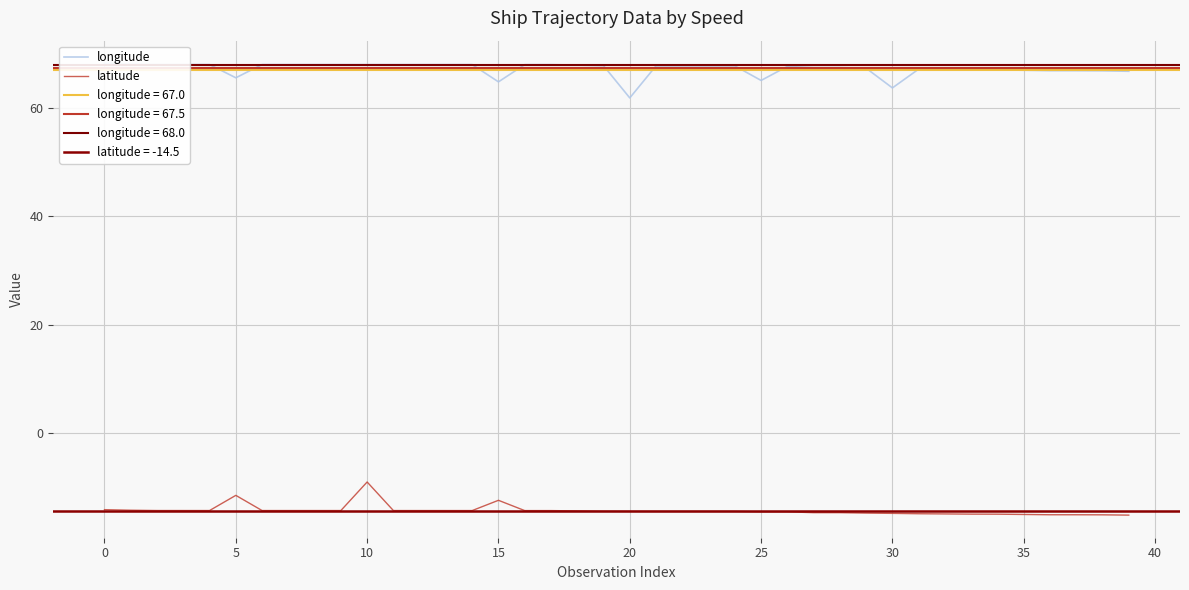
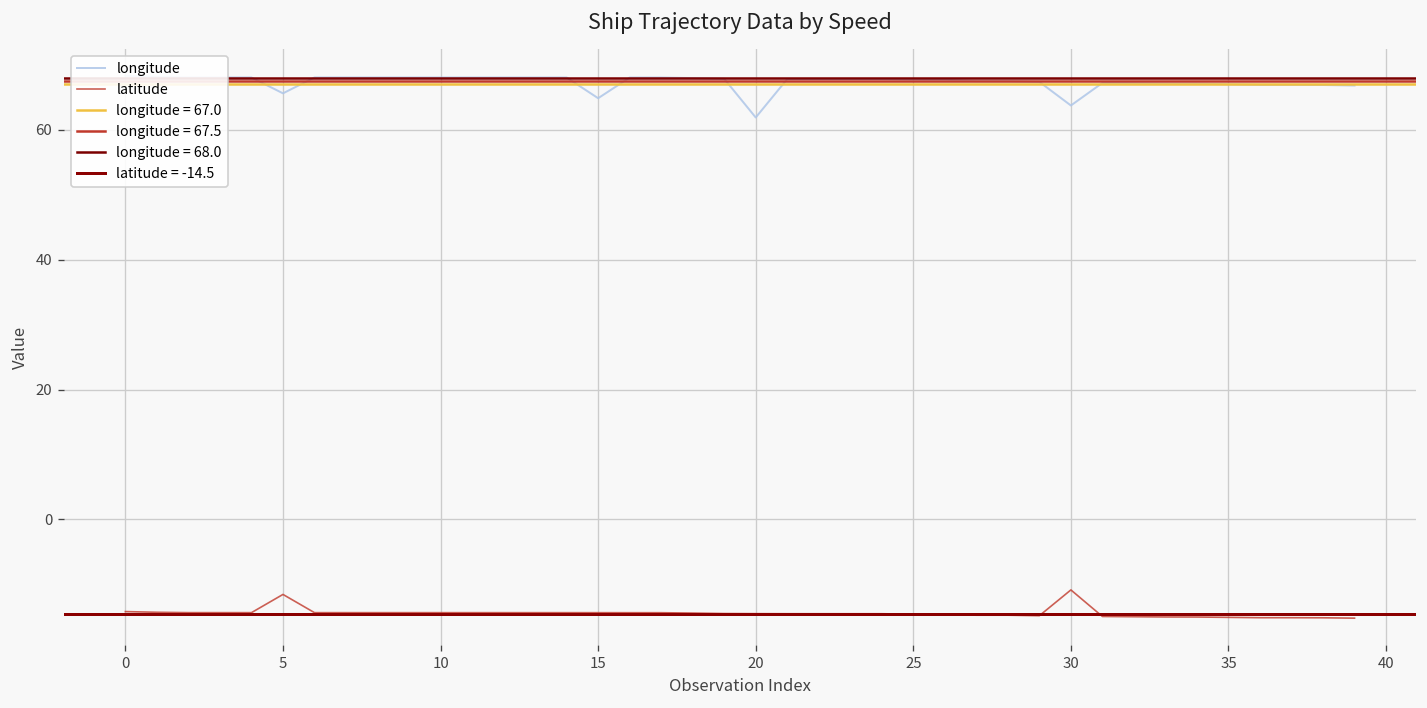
  {
    "longitude": {
      "5": 66,
      "10": 68,
      "15": 65,
      "20": 62,
-     "25": 65,
+     "25": 68,
      "30": 64,
      "35": 67
    },
    "latitude": {
      "0": -14,
      "5": -12,
-     "10": -9,
-     "15": -12,
+     "10": -14,
+     "15": -14,
      "20": -15,
      "25": -15,
-     "30": -15,
+     "30": -11,
      "35": -15
    }
  }
